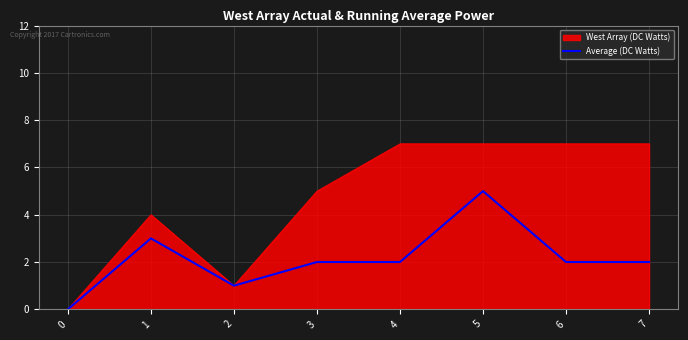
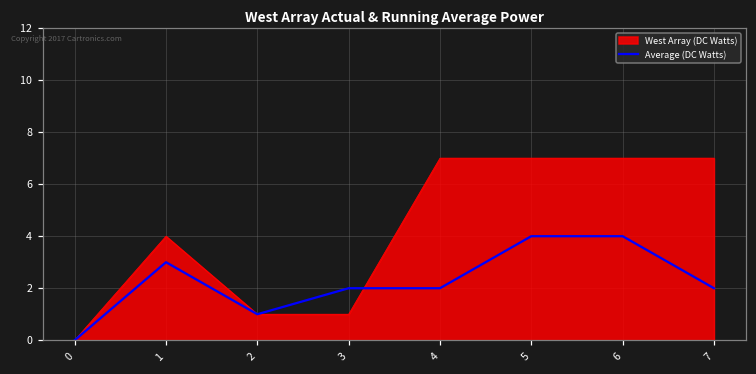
  {
    "West Array (DC Watts)": {
      "1": 4,
-     "3": 5,
+     "3": 1,
      "4": 7,
      "5": 7,
      "6": 7,
      "7": 7
    },
    "Average (DC Watts)": {
      "1": 3,
      "3": 2,
      "4": 2,
-     "5": 5,
-     "6": 2,
+     "5": 4,
+     "6": 4,
      "7": 2
    }
  }
